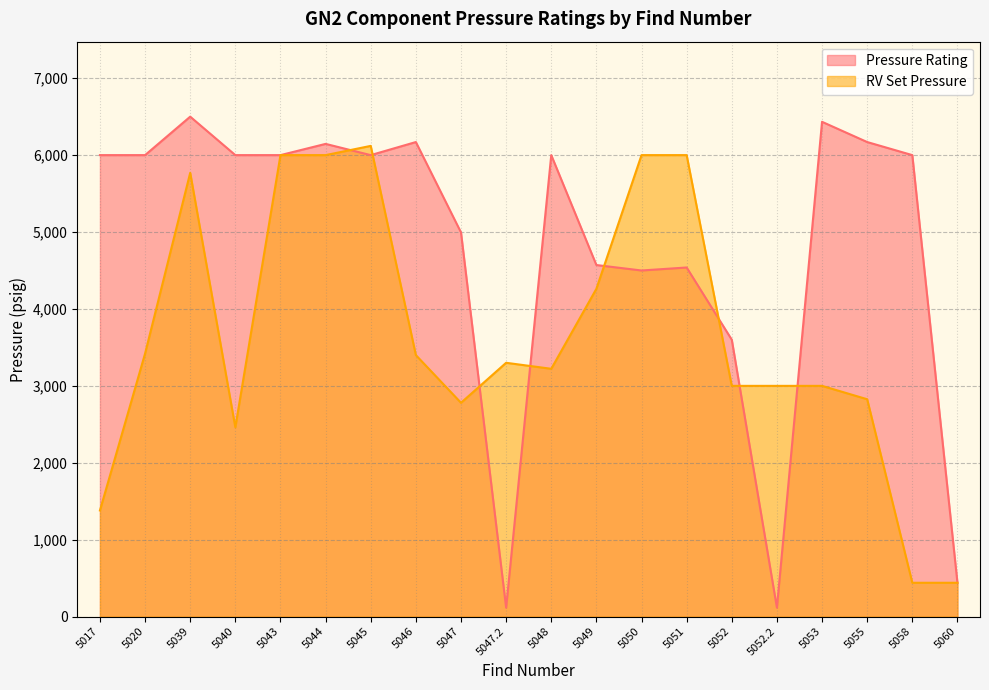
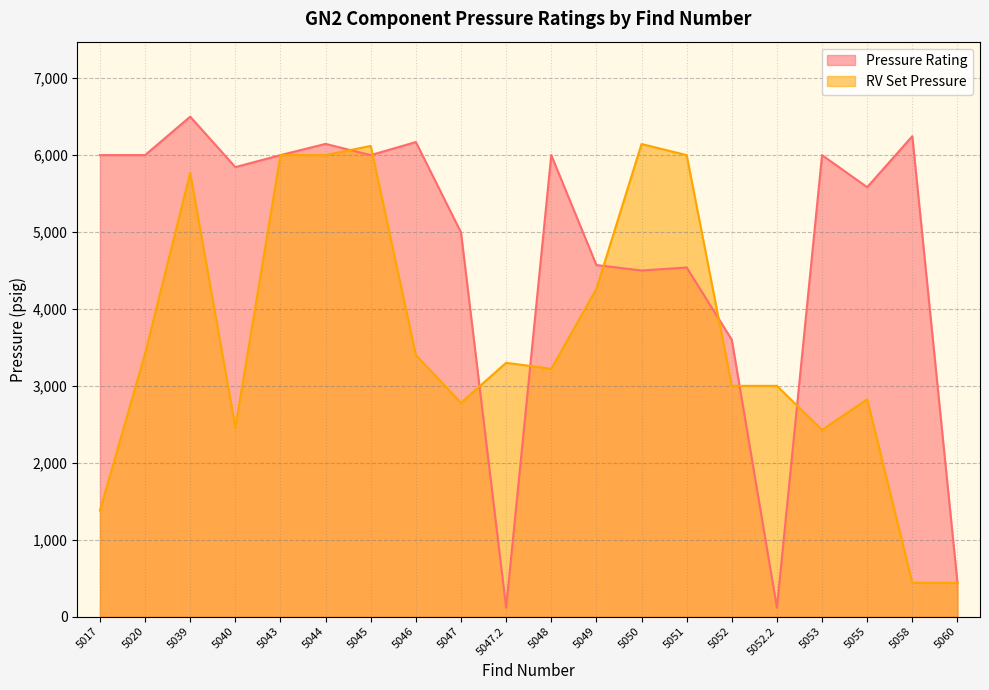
  {
    "Pressure Rating": {
      "5017": "6,000",
      "5020": "6,000",
      "5039": "6,500",
-     "5040": "6,000",
+     "5040": "5,800",
      "5044": "6,100",
      "5045": "6,000",
      "5046": "6,200",
      "5047": "5,000",
      "5047.2": "100",
      "5048": "6,000",
      "5049": "4,600",
      "5050": "4,500",
      "5051": "4,500",
      "5052": "3,600",
      "5052.2": "100",
-     "5053": "6,400",
-     "5055": "6,200",
-     "5058": "6,000"
+     "5053": "6,000",
+     "5055": "5,600",
+     "5058": "6,200"
    },
    "RV Set Pressure": {
      "5017": "1,400",
      "5020": "3,400",
      "5039": "5,800",
      "5040": "2,500",
      "5044": "6,000",
      "5045": "6,100",
      "5046": "3,400",
      "5047": "2,800",
      "5047.2": "3,300",
      "5048": "3,200",
      "5049": "4,300",
-     "5050": "6,000",
+     "5050": "6,100",
      "5051": "6,000",
      "5052": "3,000",
      "5052.2": "3,000",
-     "5053": "3,000",
+     "5053": "2,400",
      "5055": "2,800",
      "5058": "400"
    }
  }
